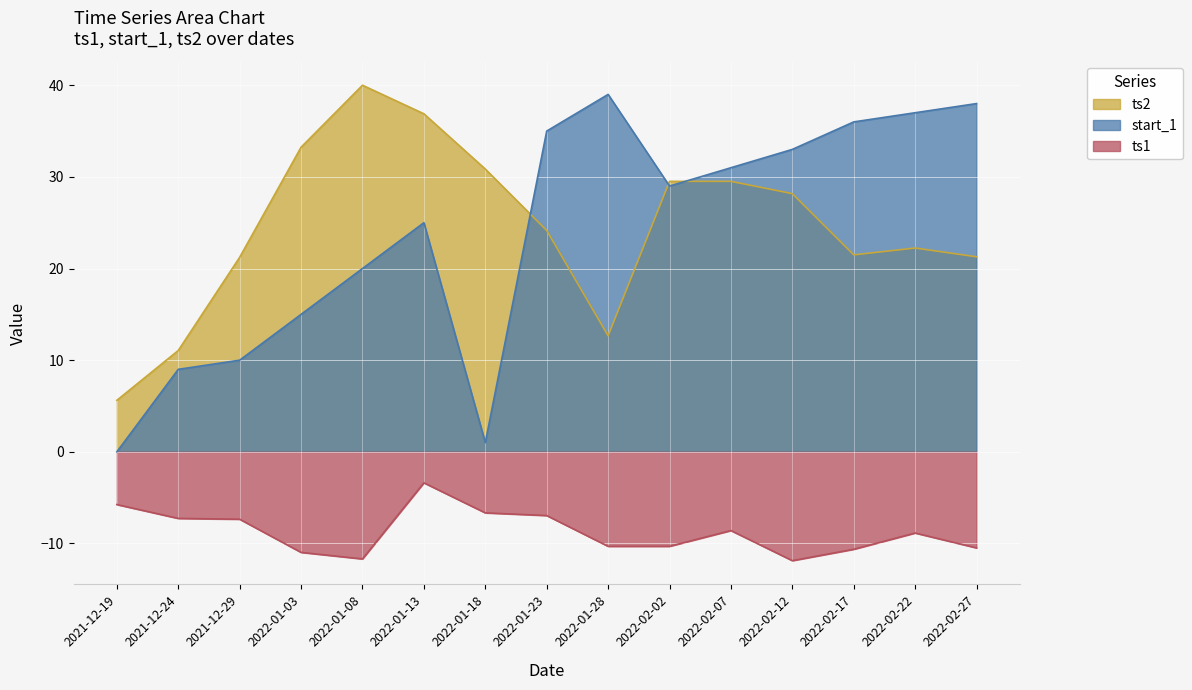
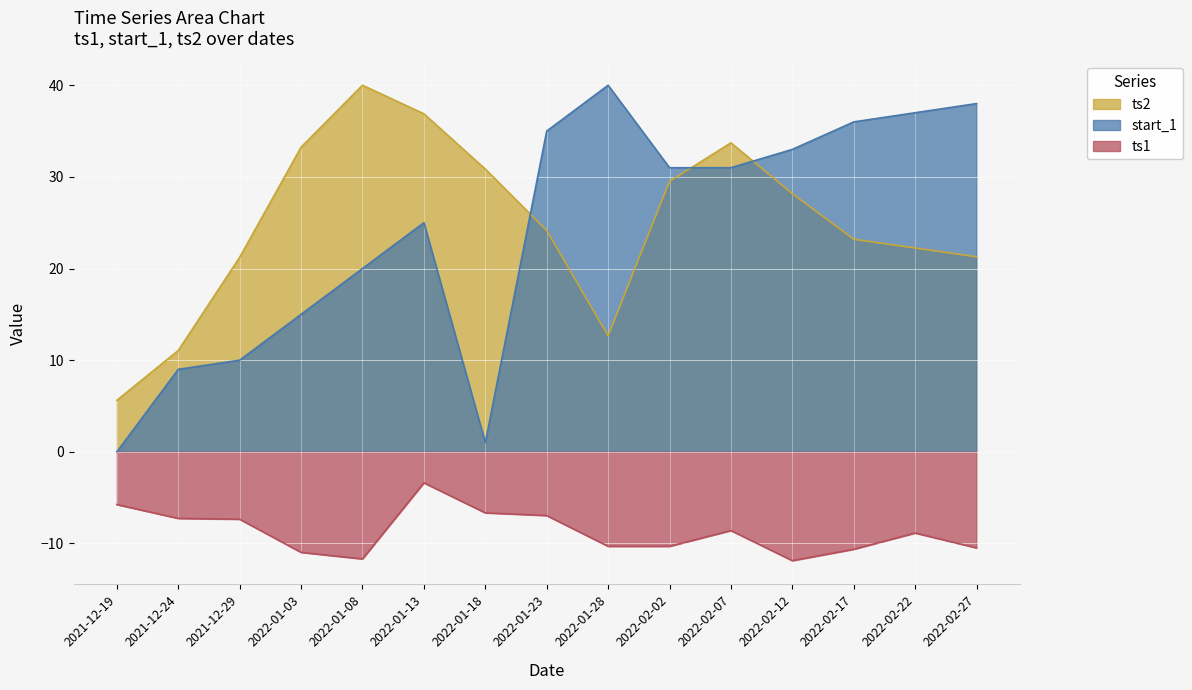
  {
    "ts2": {
      "2021-12-19": 6,
      "2021-12-24": 11,
      "2021-12-29": 21,
      "2022-01-03": 33,
      "2022-01-08": 40,
      "2022-01-13": 37,
      "2022-01-18": 31,
      "2022-01-23": 24,
      "2022-01-28": 13,
      "2022-02-02": 30,
-     "2022-02-07": 30,
+     "2022-02-07": 34,
      "2022-02-12": 28,
-     "2022-02-17": 21,
+     "2022-02-17": 23,
      "2022-02-22": 22,
      "2022-02-27": 21
    },
    "start_1": {
      "2021-12-24": 9,
      "2021-12-29": 10,
      "2022-01-03": 15,
      "2022-01-08": 20,
      "2022-01-13": 25,
      "2022-01-18": 1,
      "2022-01-23": 35,
-     "2022-01-28": 39,
-     "2022-02-02": 29,
+     "2022-01-28": 40,
+     "2022-02-02": 31,
      "2022-02-07": 31,
      "2022-02-12": 33,
      "2022-02-17": 36,
      "2022-02-22": 37,
      "2022-02-27": 38
    }
  }
